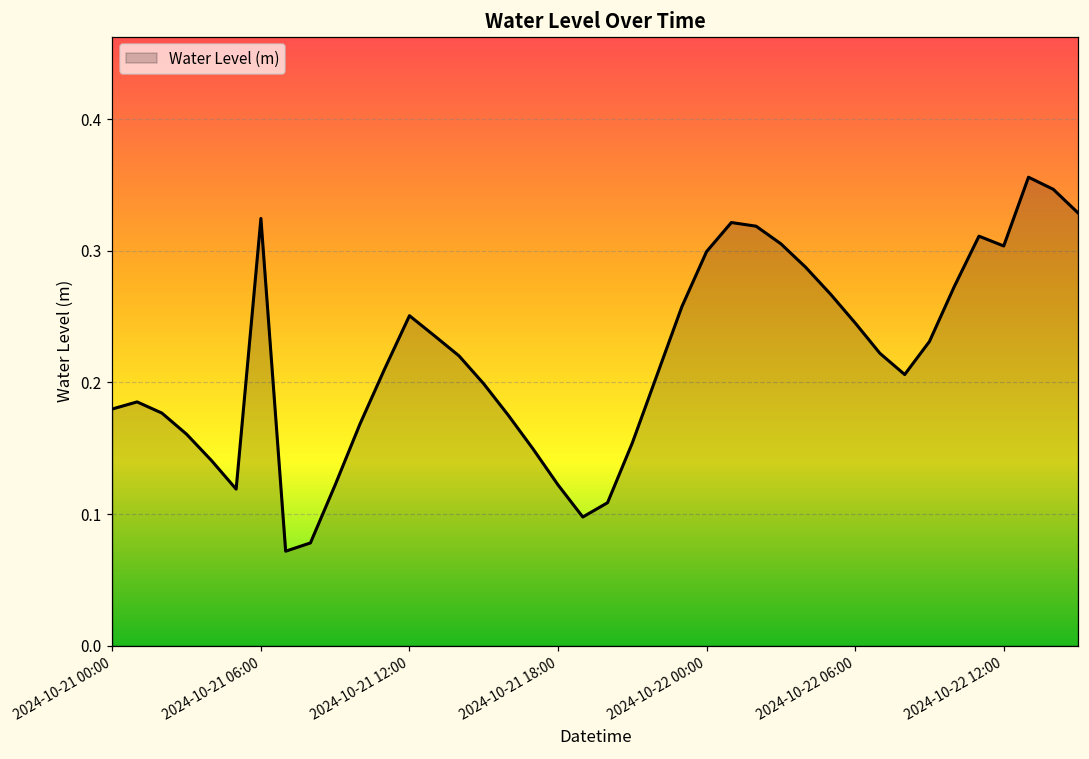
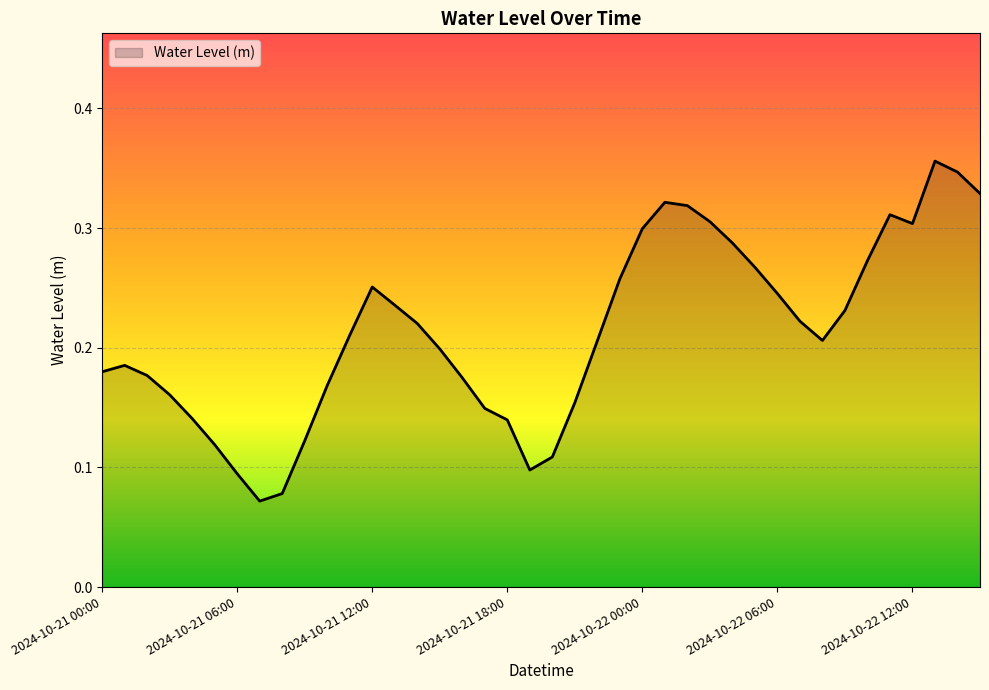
  {
    "2024-10-21 00:00": 0.180,
-   "2024-10-21 06:00": 0.325,
+   "2024-10-21 06:00": 0.095,
    "2024-10-21 12:00": 0.251,
-   "2024-10-21 18:00": 0.122,
+   "2024-10-21 18:00": 0.140,
    "2024-10-22 00:00": 0.299,
    "2024-10-22 06:00": 0.245,
    "2024-10-22 12:00": 0.304
  }
